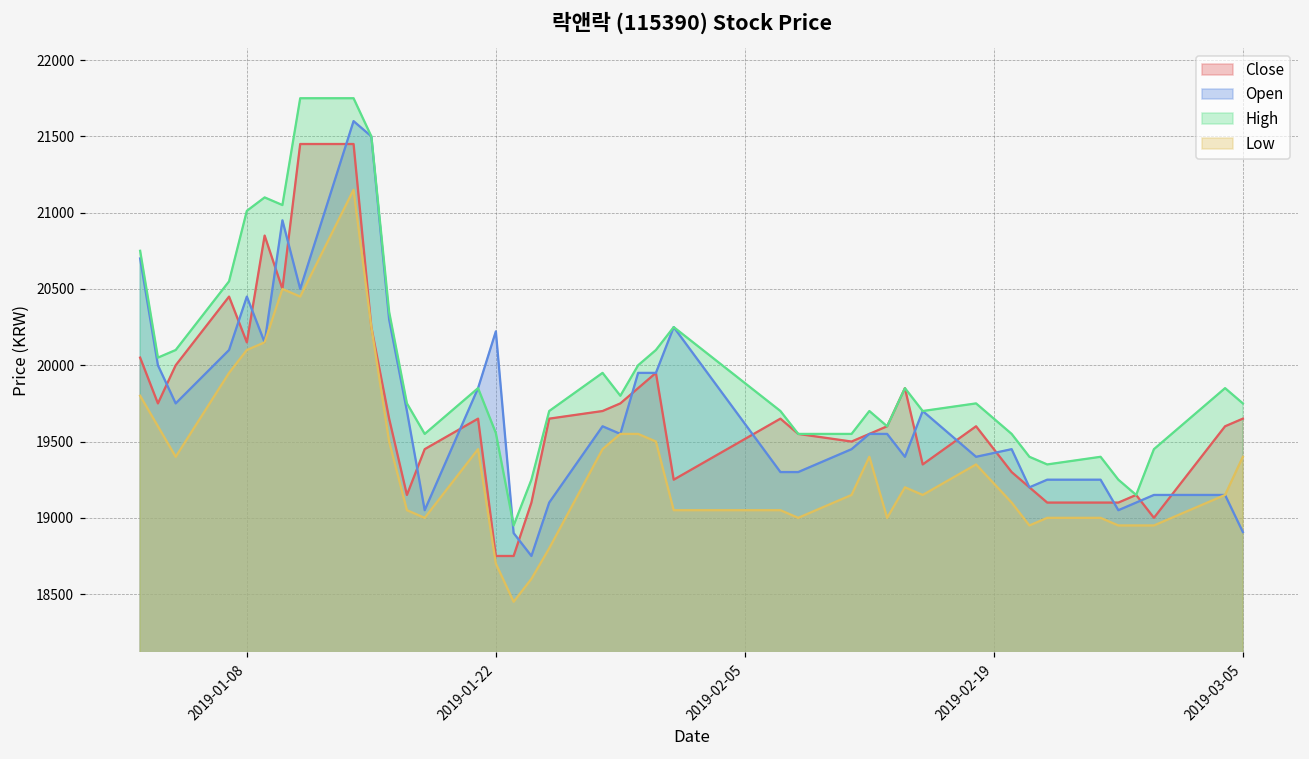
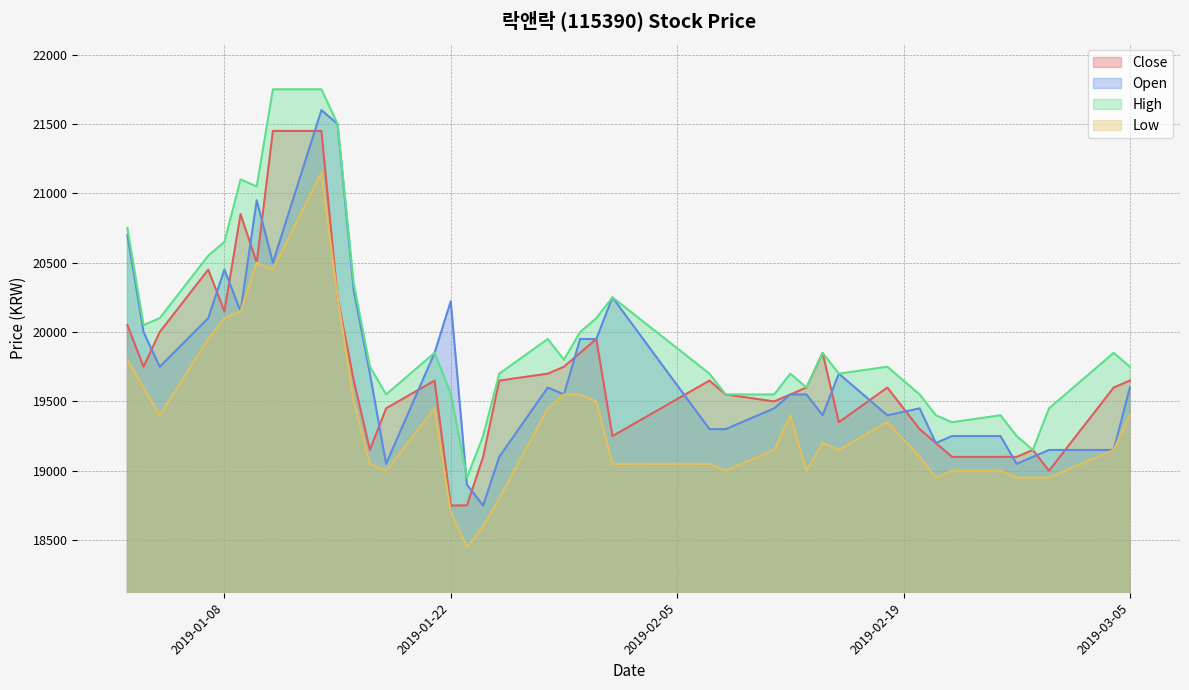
  {
    "Open": {
      "2019-01-08": 20450,
      "2019-01-22": 20220,
-     "2019-03-05": 18910
+     "2019-03-05": 19600
    },
    "High": {
-     "2019-01-08": 21010,
+     "2019-01-08": 20650,
      "2019-01-22": 19560,
      "2019-03-05": 19750
    }
  }
